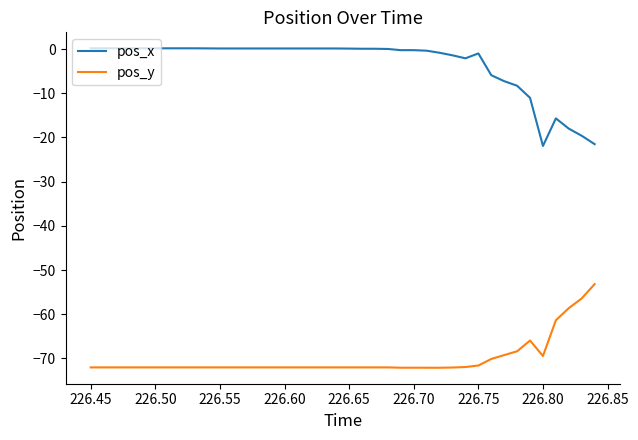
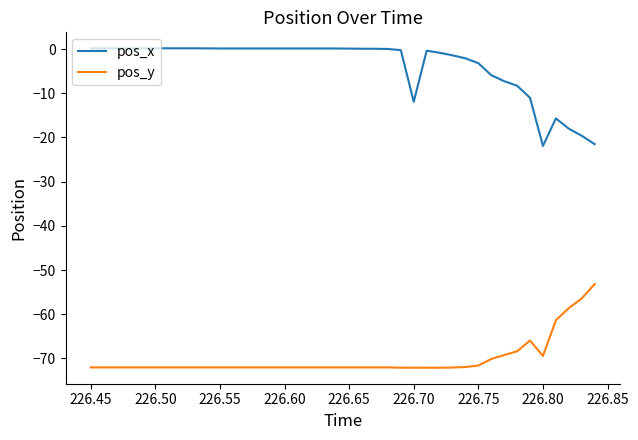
  {
    "pos_x": {
      "226.55": 0,
      "226.60": 0,
      "226.65": 0,
-     "226.70": 0,
-     "226.75": -1,
+     "226.70": -12,
+     "226.75": -3,
      "226.80": -22
    },
    "pos_y": {
      "226.45": -72,
      "226.50": -72,
      "226.55": -72,
      "226.60": -72,
      "226.65": -72,
      "226.70": -72,
      "226.75": -72,
      "226.80": -69
    }
  }
